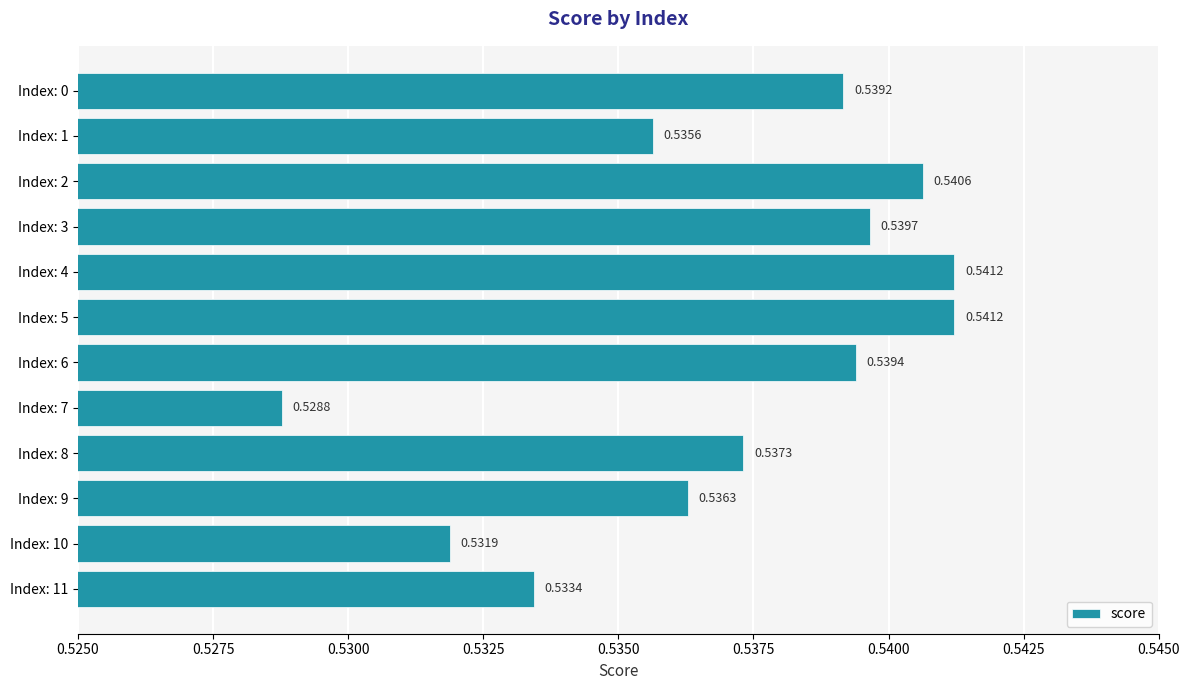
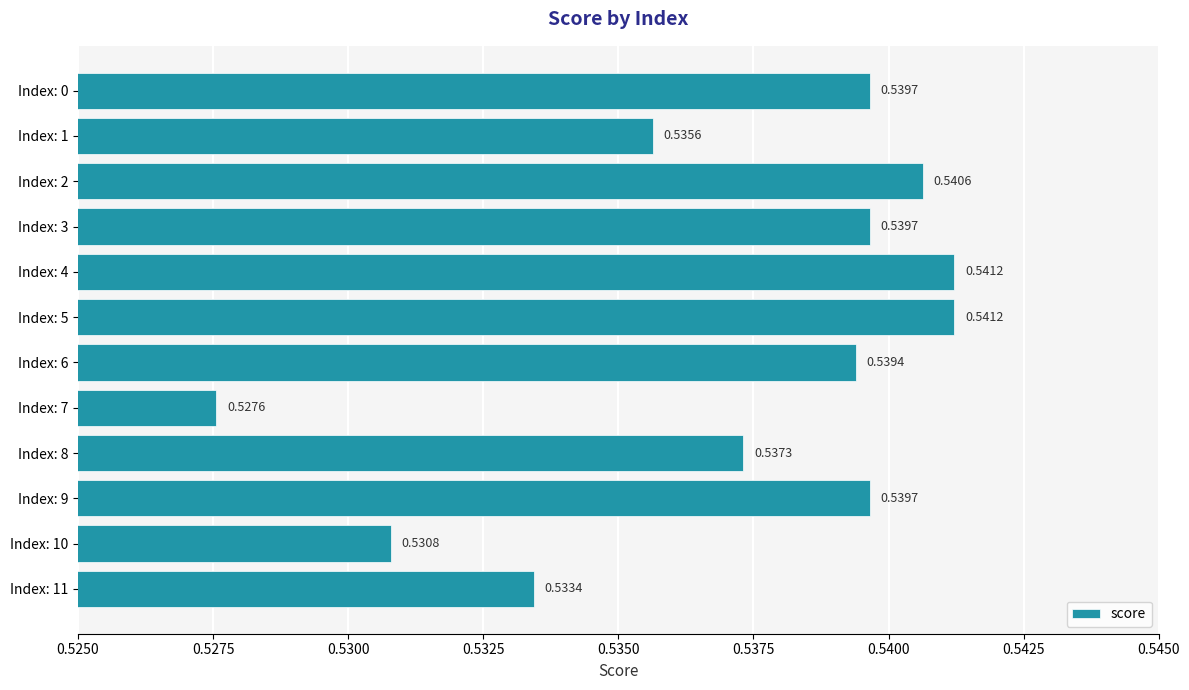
  {
-   "Index: 0": 0.5392,
+   "Index: 0": 0.5397,
    "Index: 1": 0.5356,
    "Index: 2": 0.5406,
    "Index: 3": 0.5397,
    "Index: 4": 0.5412,
    "Index: 5": 0.5412,
    "Index: 6": 0.5394,
-   "Index: 7": 0.5288,
+   "Index: 7": 0.5276,
    "Index: 8": 0.5373,
-   "Index: 9": 0.5363,
-   "Index: 10": 0.5319,
+   "Index: 9": 0.5397,
+   "Index: 10": 0.5308,
    "Index: 11": 0.5334
  }
